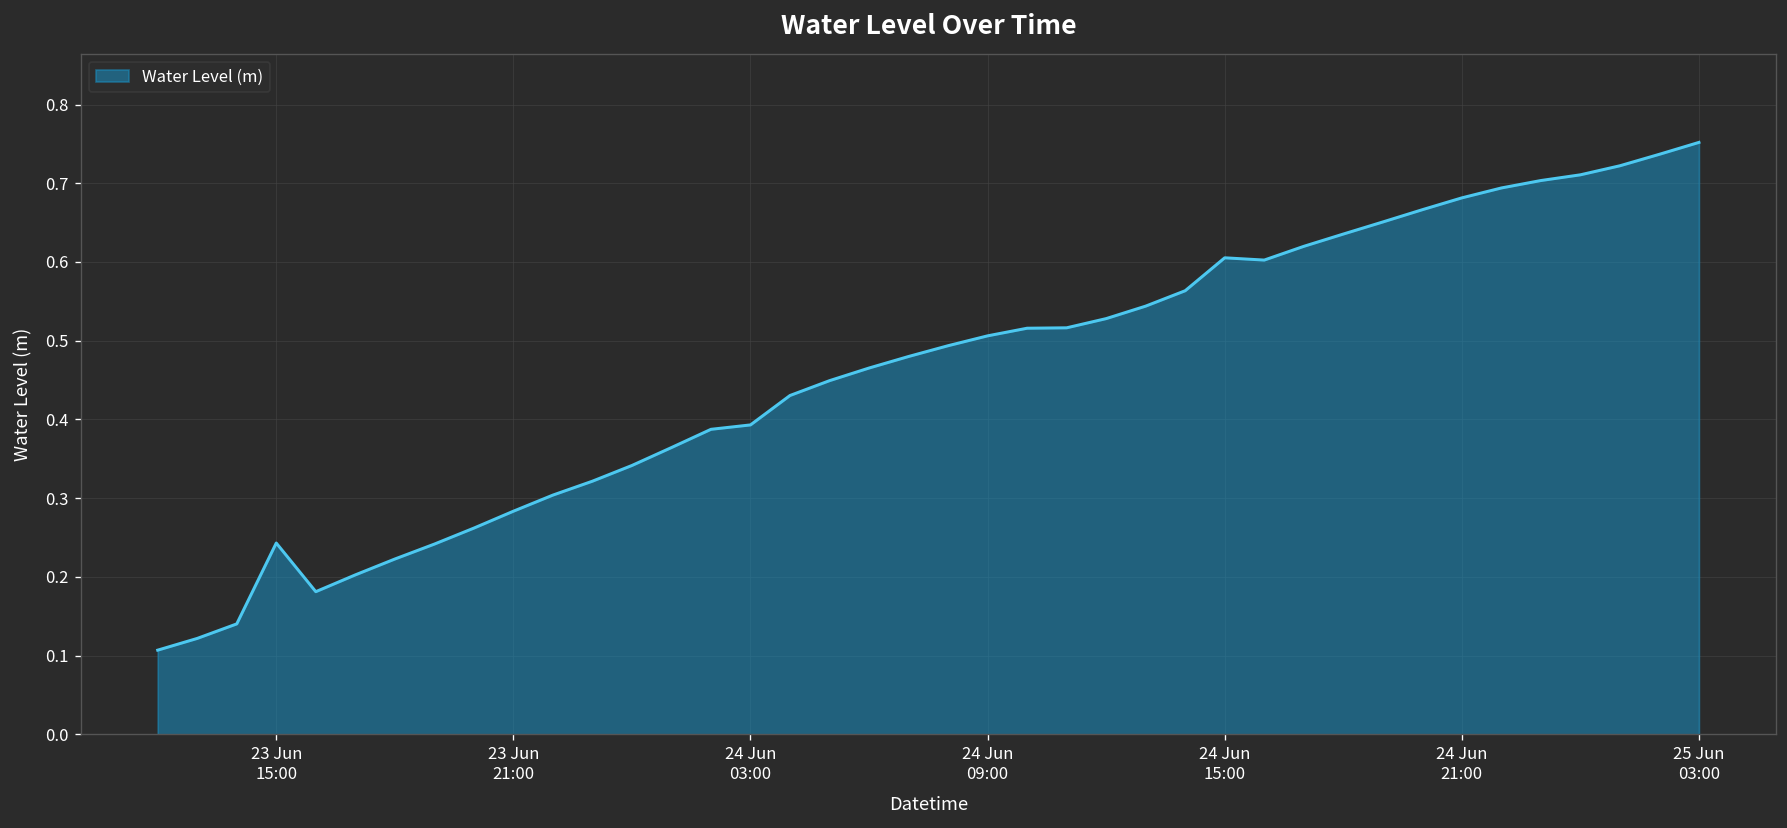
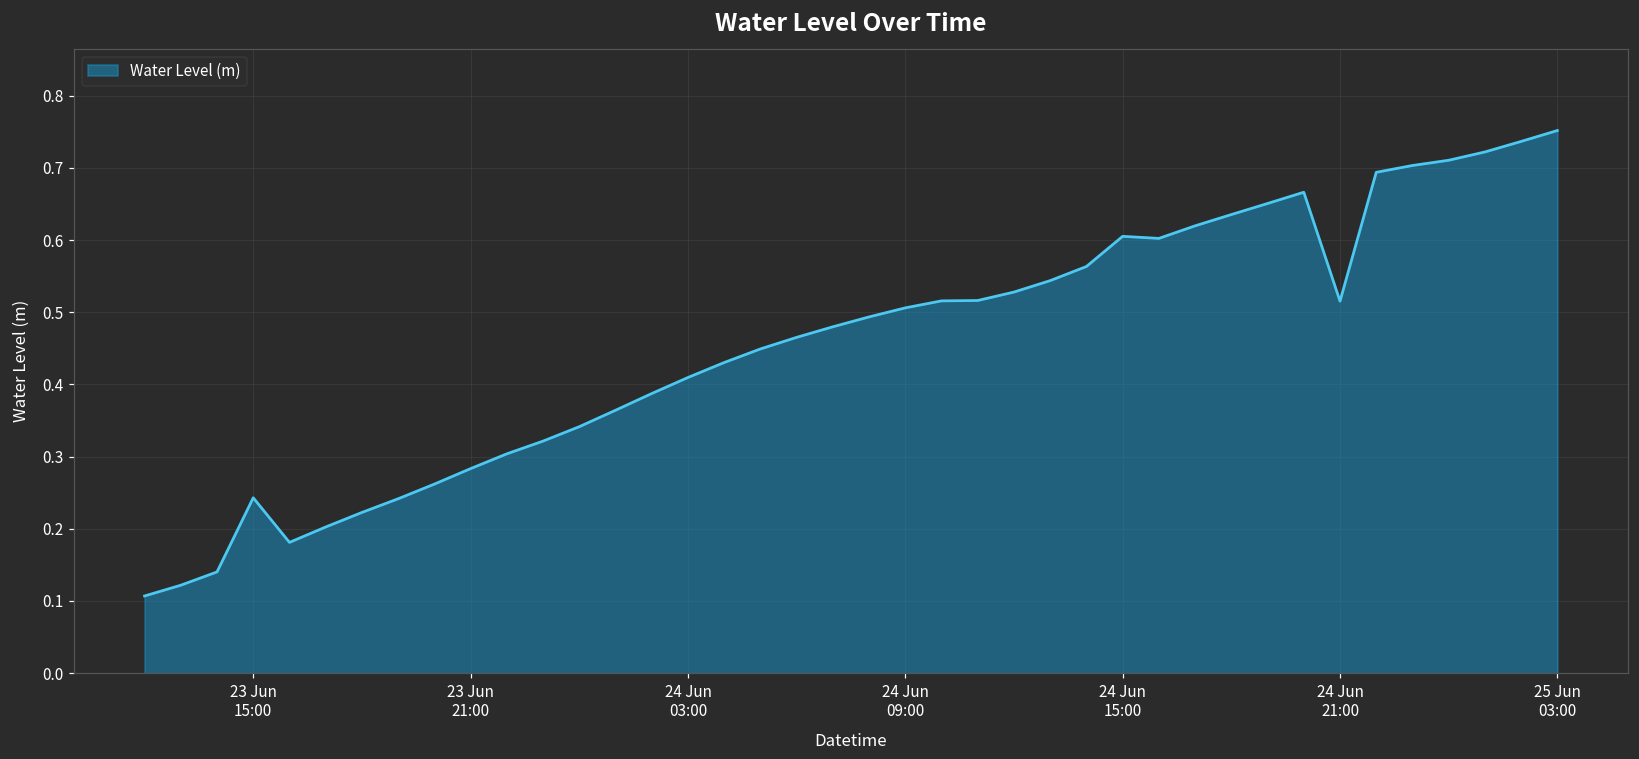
  {
    "23 Jun 15:00": 0.24,
    "23 Jun 21:00": 0.28,
-   "24 Jun 03:00": 0.39,
+   "24 Jun 03:00": 0.41,
    "24 Jun 09:00": 0.51,
    "24 Jun 15:00": 0.61,
-   "24 Jun 21:00": 0.68,
+   "24 Jun 21:00": 0.52,
    "25 Jun 03:00": 0.75
  }
